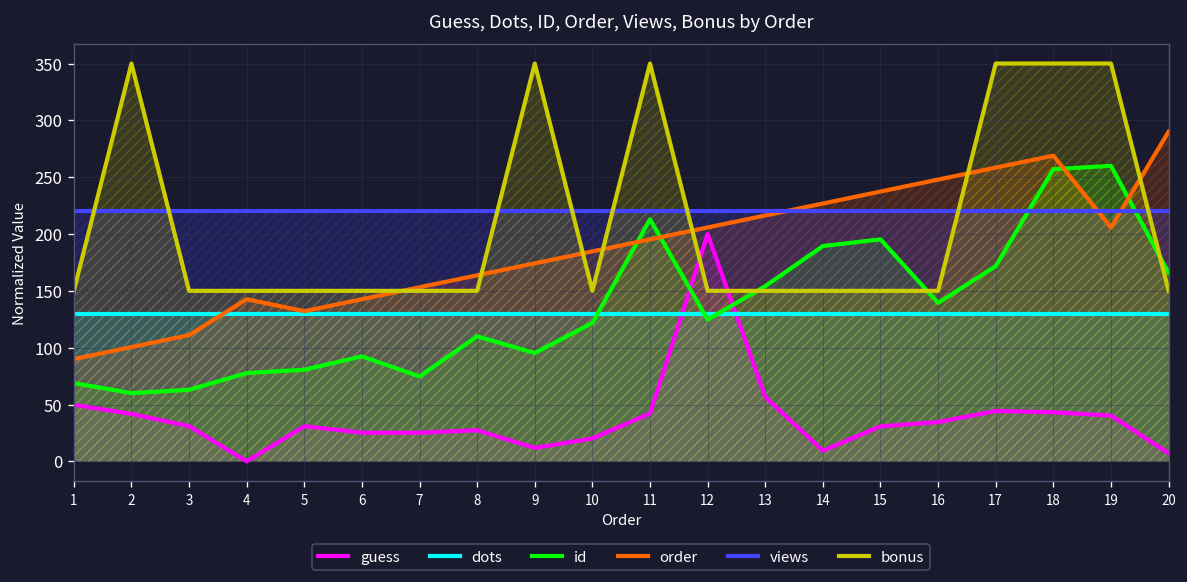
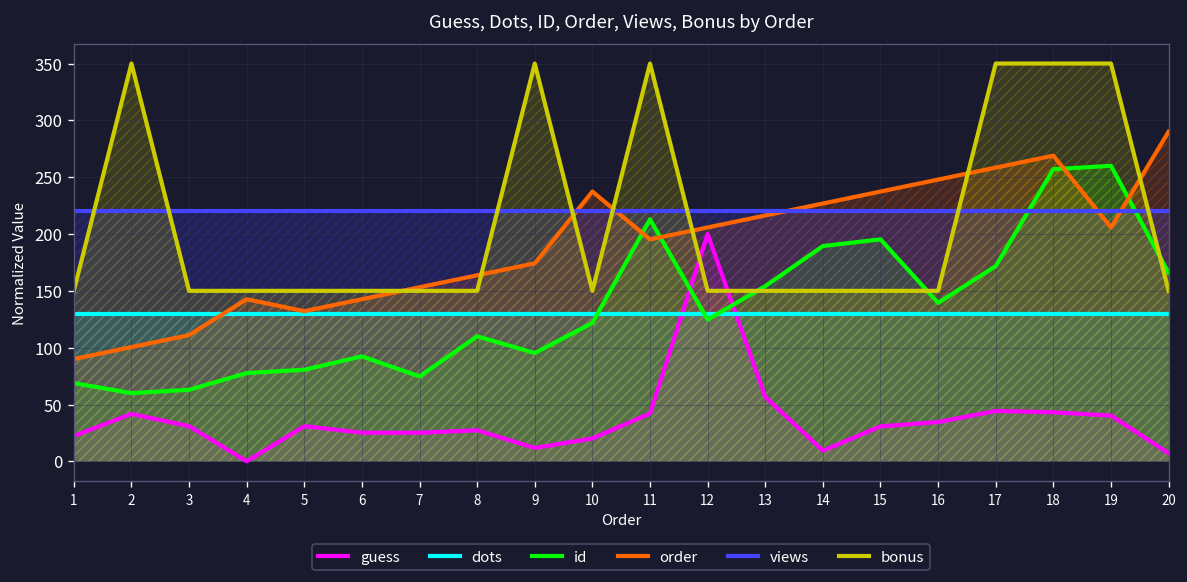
  {
    "guess": {
-     "1": 50,
+     "1": 20,
      "2": 40,
      "3": 30,
      "4": 0,
      "5": 30,
      "6": 30,
      "7": 30,
      "8": 30,
      "9": 10,
      "10": 20,
      "11": 40,
      "12": 200,
      "13": 60,
      "14": 10,
      "15": 30,
      "16": 30,
      "17": 40,
      "18": 40,
      "19": 40,
      "20": 10
    },
    "dots": {
      "1": 130,
      "2": 130,
      "3": 130,
      "4": 130,
      "6": 130,
      "7": 130,
      "8": 130,
      "9": 130,
      "10": 130,
      "11": 130,
      "12": 130,
      "13": 130,
      "14": 130,
      "15": 130,
      "16": 130,
      "17": 130,
      "18": 130,
      "19": 130,
      "20": 130
    },
    "id": {
      "1": 70,
      "2": 60,
      "3": 60,
      "4": 80,
      "5": 80,
      "6": 90,
      "7": 70,
      "8": 110,
      "9": 100,
      "10": 120,
      "11": 210,
      "12": 120,
      "13": 150,
      "14": 190,
      "15": 200,
      "16": 140,
      "17": 170,
      "18": 260,
      "19": 260,
      "20": 170
    },
    "order": {
      "1": 90,
      "2": 100,
      "3": 110,
      "4": 140,
      "6": 140,
      "7": 150,
      "8": 160,
      "9": 170,
-     "10": 180,
+     "10": 240,
      "11": 200,
      "12": 210,
      "13": 220,
      "14": 230,
      "15": 240,
      "16": 250,
      "17": 260,
      "18": 270,
      "19": 210,
      "20": 290
    },
    "views": {
      "1": 220,
      "2": 220,
      "3": 220,
      "4": 220,
      "5": 220,
      "6": 220,
      "7": 220,
      "8": 220,
      "9": 220,
      "10": 220,
      "11": 220,
      "12": 220,
      "13": 220,
      "14": 220,
      "15": 220,
      "16": 220,
      "17": 220,
      "18": 220,
      "19": 220,
      "20": 220
    },
    "bonus": {
      "1": 150,
      "2": 350,
      "3": 150,
      "4": 150,
      "5": 150,
      "6": 150,
      "7": 150,
      "8": 150,
      "9": 350,
      "10": 150,
      "11": 350,
      "12": 150,
      "13": 150,
      "14": 150,
      "15": 150,
      "16": 150,
      "17": 350,
      "18": 350,
      "19": 350,
      "20": 150
    }
  }
